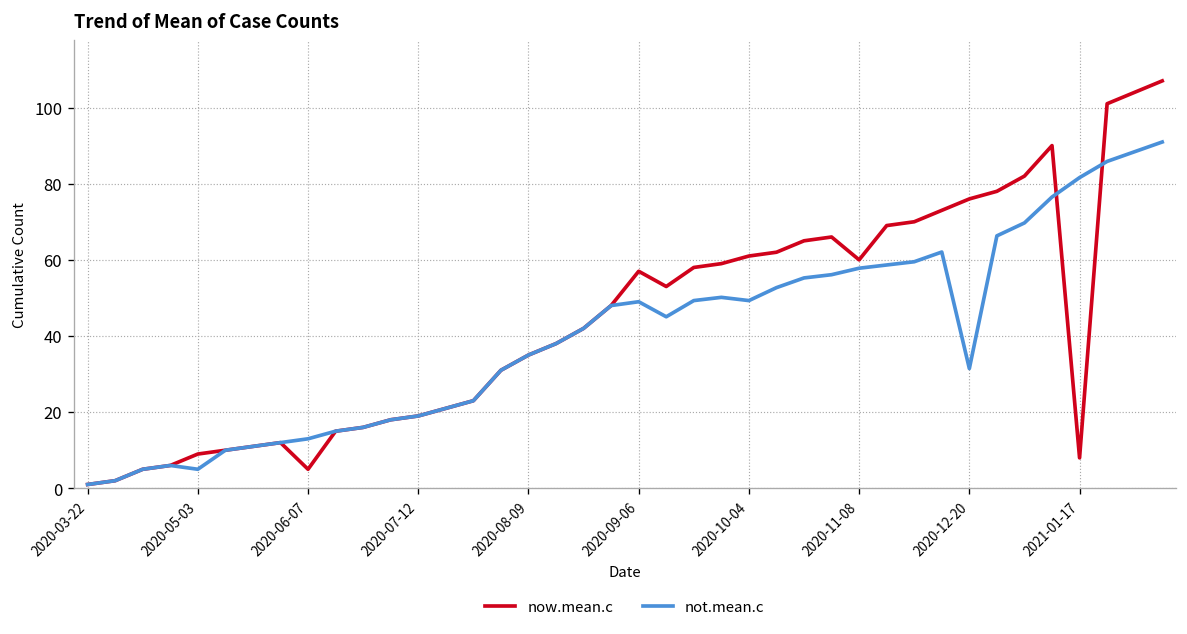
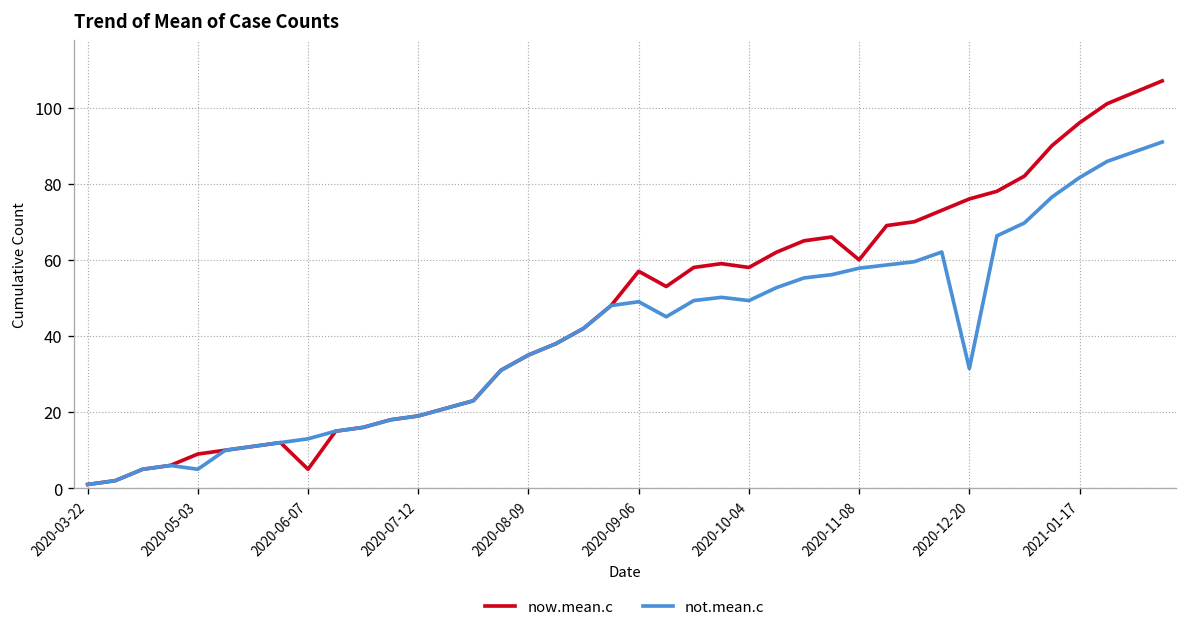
  {
    "now.mean.c": {
      "2020-05-03": 9,
      "2020-06-07": 5,
      "2020-09-06": 57,
-     "2020-10-04": 61,
+     "2020-10-04": 58,
      "2020-11-08": 60,
      "2020-12-20": 76,
-     "2021-01-17": 8
+     "2021-01-17": 96
    },
    "not.mean.c": {
      "2020-05-03": 5,
      "2020-06-07": 13,
      "2020-09-06": 49,
      "2020-10-04": 49,
      "2020-11-08": 58,
      "2020-12-20": 31,
      "2021-01-17": 82
    }
  }
